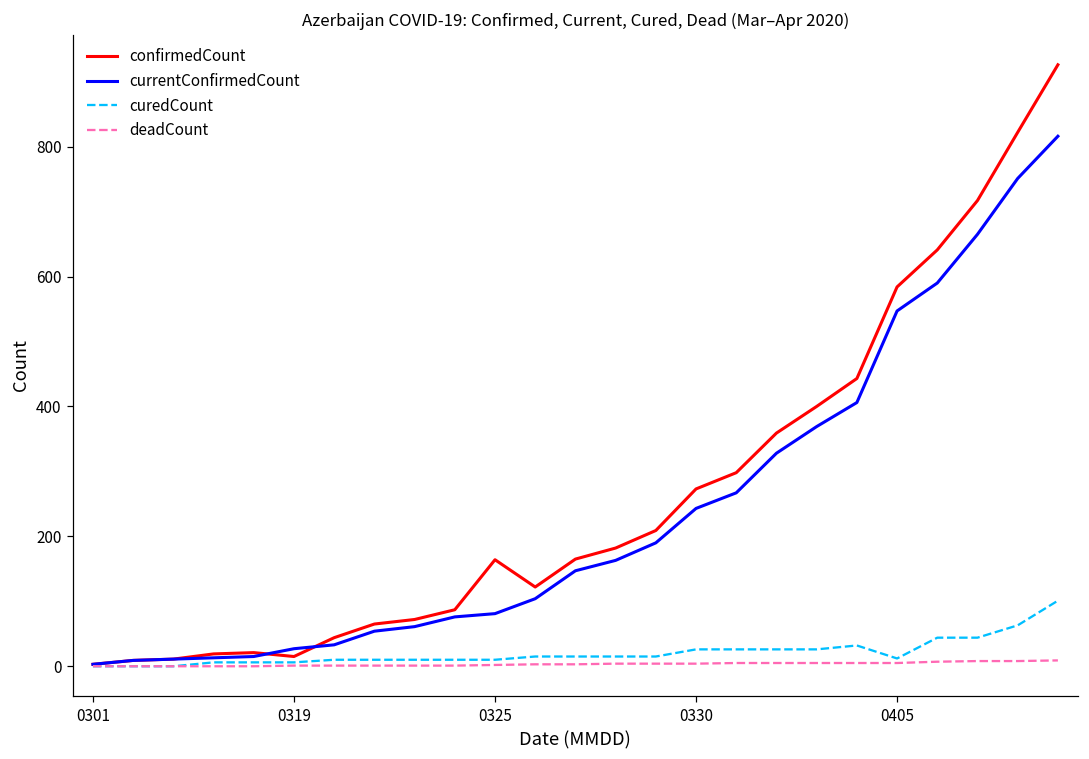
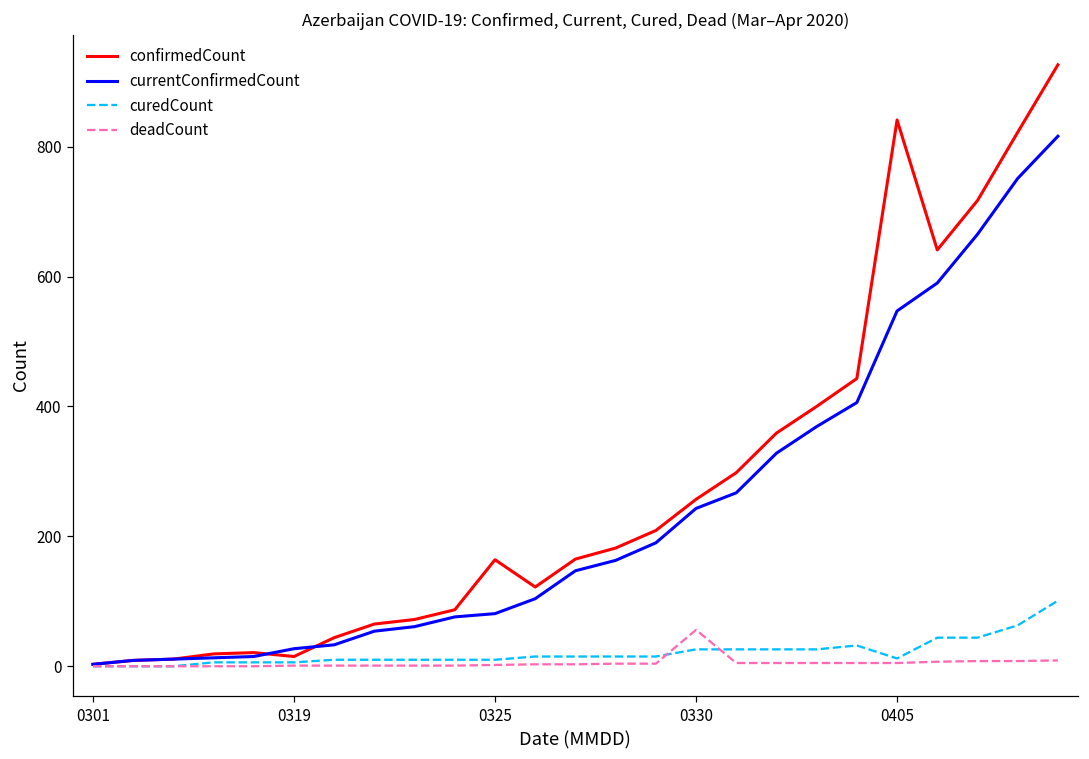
  {
    "confirmedCount": {
      "0319": 20,
      "0325": 160,
-     "0330": 270,
-     "0405": 580
+     "0330": 260,
+     "0405": 840
    },
    "currentConfirmedCount": {
      "0319": 30,
      "0325": 80,
      "0330": 240,
      "0405": 550
    },
    "curedCount": {
      "0319": 10,
      "0325": 10,
      "0330": 30,
      "0405": 10
    },
    "deadCount": {
      "0319": 0,
      "0325": 0,
-     "0330": 0,
+     "0330": 60,
      "0405": 10
    }
  }
